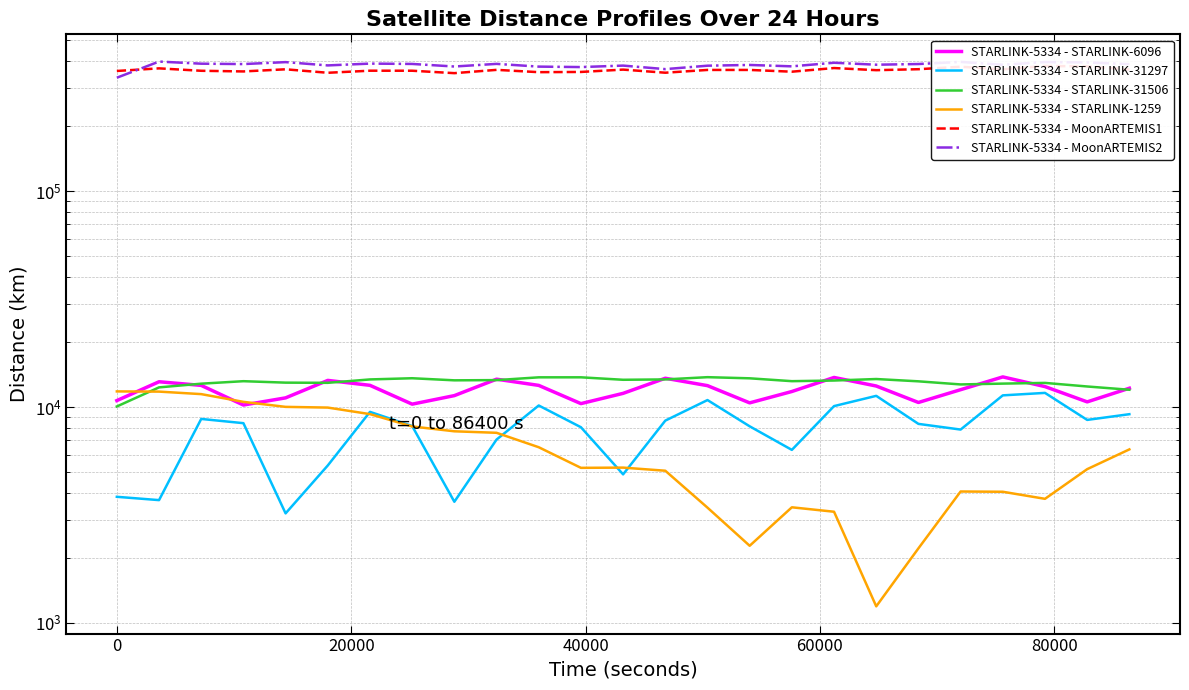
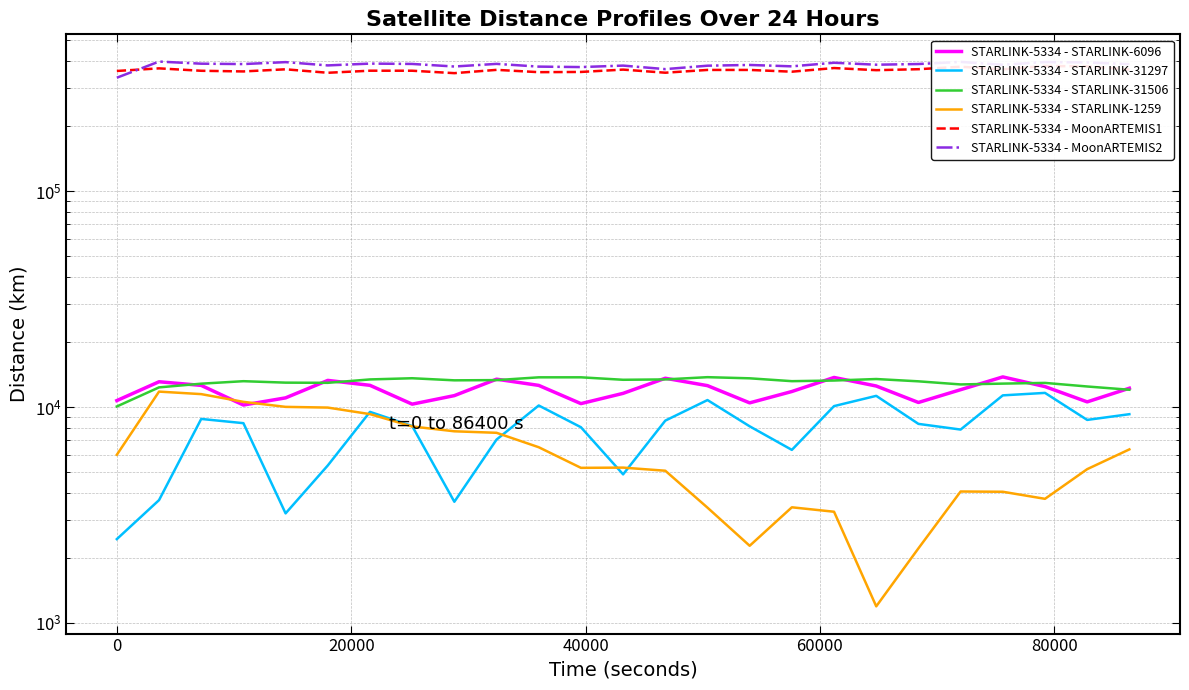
  {
    "STARLINK-5334 - STARLINK-6096": {
      "0": 11000
    },
    "STARLINK-5334 - STARLINK-31297": {
-     "0": 3800
+     "0": 2400
    },
    "STARLINK-5334 - STARLINK-31506": {
      "0": 10000
    },
    "STARLINK-5334 - STARLINK-1259": {
-     "0": 12000
+     "0": 6000
    },
    "STARLINK-5334 - MoonARTEMIS1": {
      "0": 360000
    },
    "STARLINK-5334 - MoonARTEMIS2": {
      "0": 330000
    }
  }
